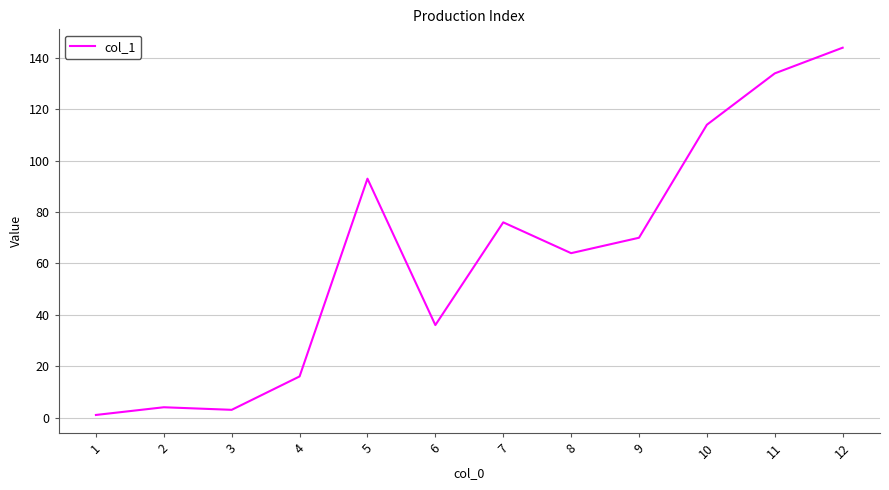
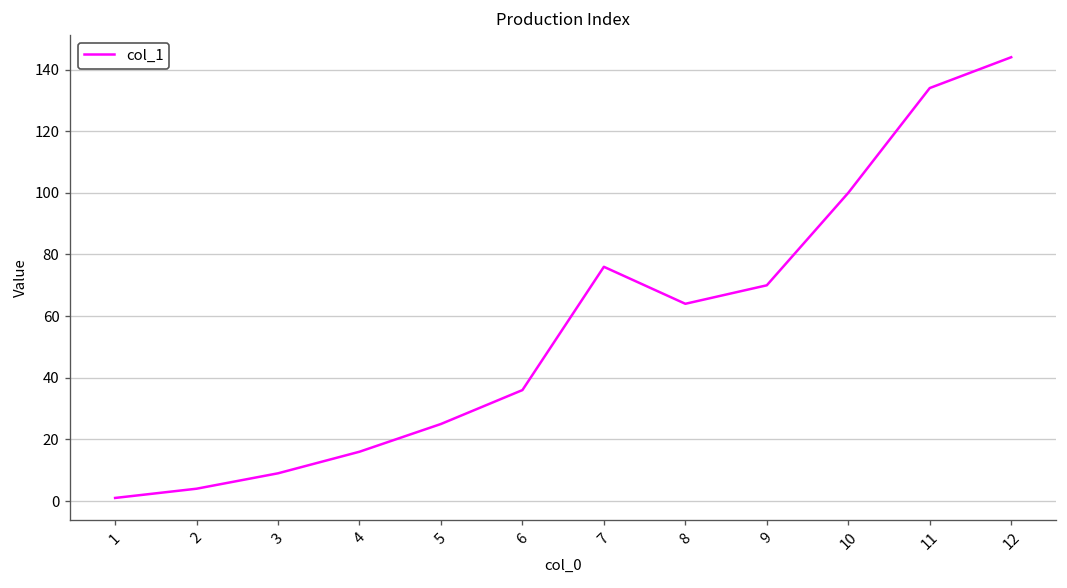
  {
    "1": 1,
    "2": 4,
-   "3": 3,
+   "3": 9,
    "4": 16,
-   "5": 93,
+   "5": 25,
    "6": 36,
    "7": 76,
    "8": 64,
    "9": 70,
-   "10": 114,
+   "10": 100,
    "11": 134,
    "12": 144
  }
